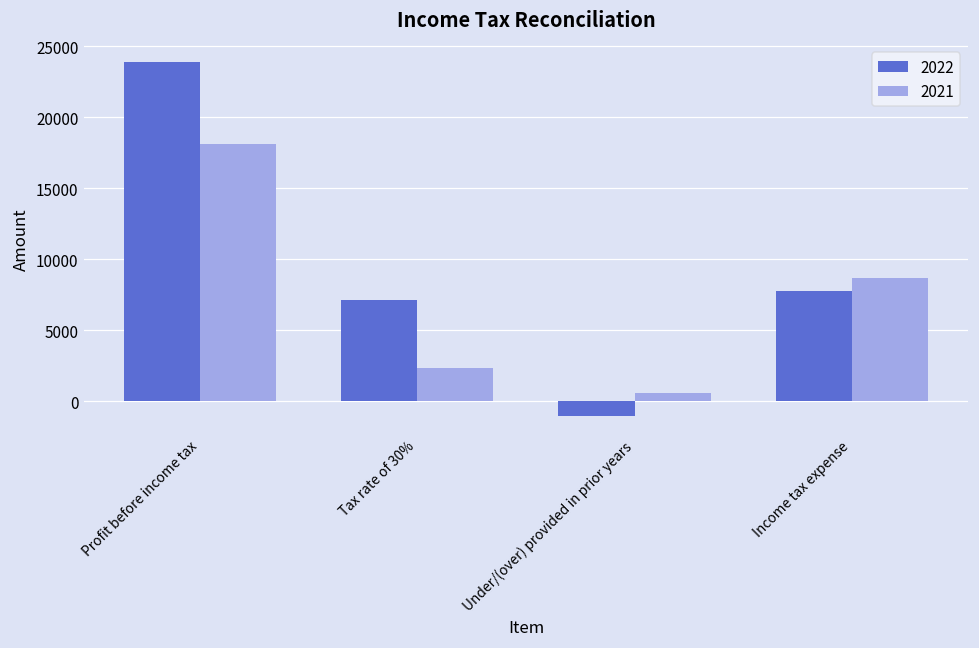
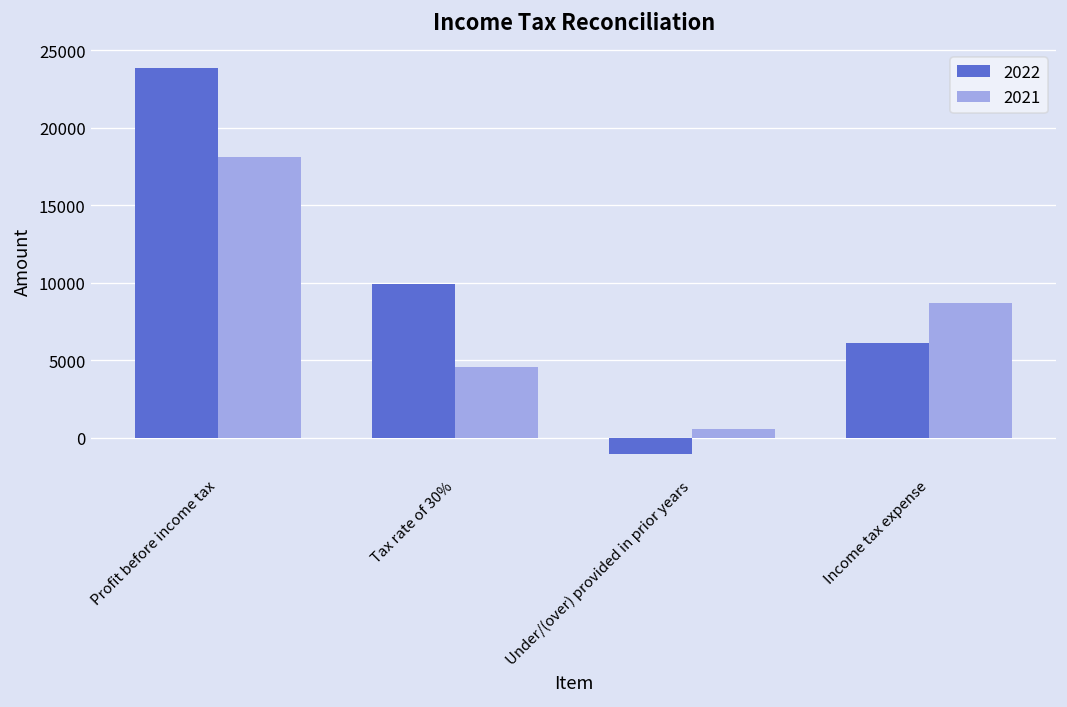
  {
    "2022": {
      "Profit before income tax": 23800,
-     "Tax rate of 30%": 7200,
+     "Tax rate of 30%": 9900,
      "Under/(over) provided in prior years": -1000,
-     "Income tax expense": 7800
+     "Income tax expense": 6100
    },
    "2021": {
      "Profit before income tax": 18100,
-     "Tax rate of 30%": 2300,
+     "Tax rate of 30%": 4600,
      "Under/(over) provided in prior years": 600,
      "Income tax expense": 8700
    }
  }
